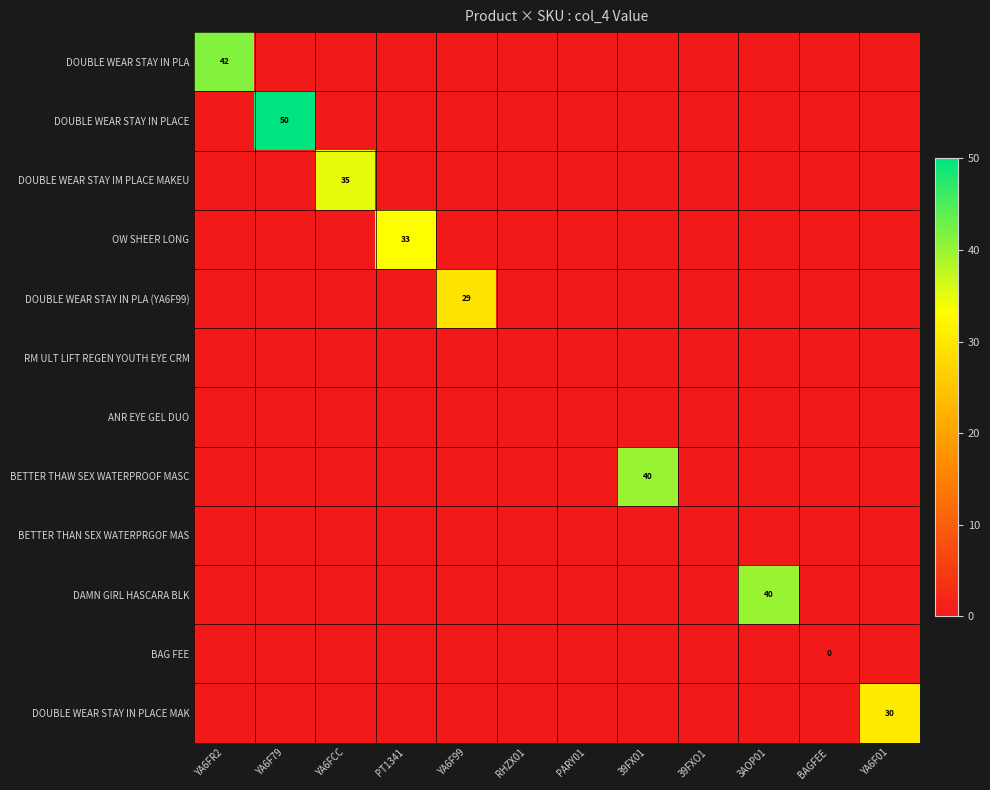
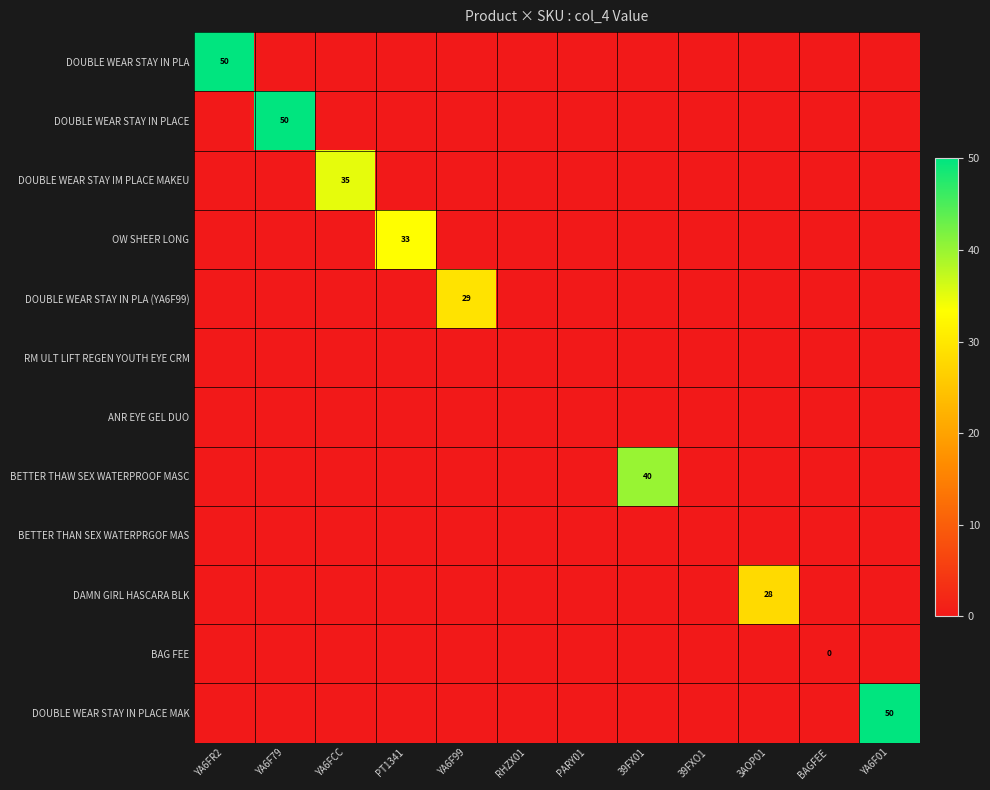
  {
    "DOUBLE WEAR STAY IN PLA": {
-     "YA6FR2": 42
+     "YA6FR2": 50
    },
    "DOUBLE WEAR STAY IN PLACE": {
      "YA6F79": 50
    },
    "DOUBLE WEAR STAY IM PLACE MAKEU": {
      "YA6FCC": 35
    },
    "OW SHEER LONG": {
      "PT1341": 33
    },
    "DOUBLE WEAR STAY IN PLA (YA6F99)": {
      "YA6F99": 29
    },
    "BETTER THAW SEX WATERPROOF MASC": {
      "39FX01": 40
    },
    "DAMN GIRL HASCARA BLK": {
-     "3AOP01": 40
+     "3AOP01": 28
    },
    "BAG FEE": {
      "BAGFEE": 0
    },
    "DOUBLE WEAR STAY IN PLACE MAK": {
-     "YA6F01": 30
+     "YA6F01": 50
    }
  }
